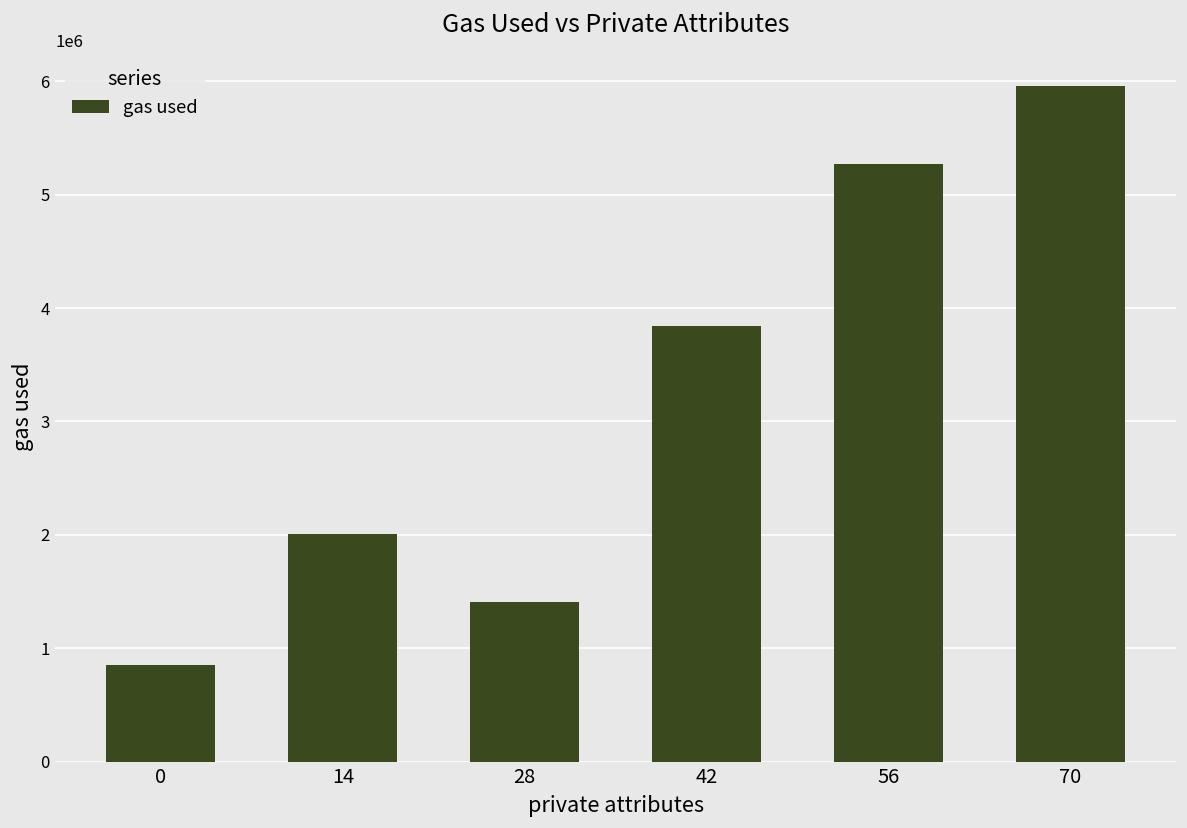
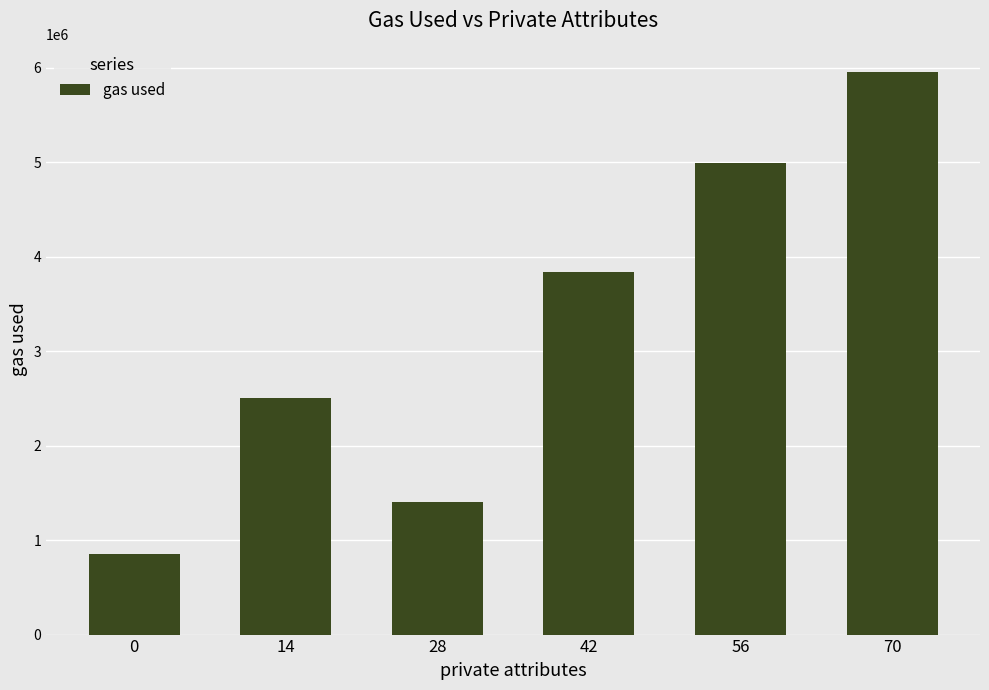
  {
    "0": 900000,
-   "14": 2000000,
+   "14": 2500000,
    "28": 1400000,
    "42": 3800000,
-   "56": 5300000,
+   "56": 5000000,
    "70": 6000000
  }
